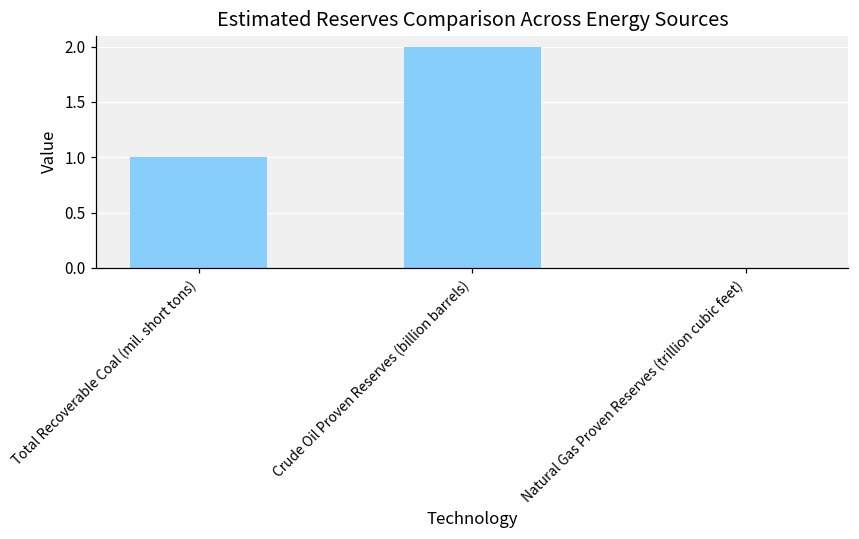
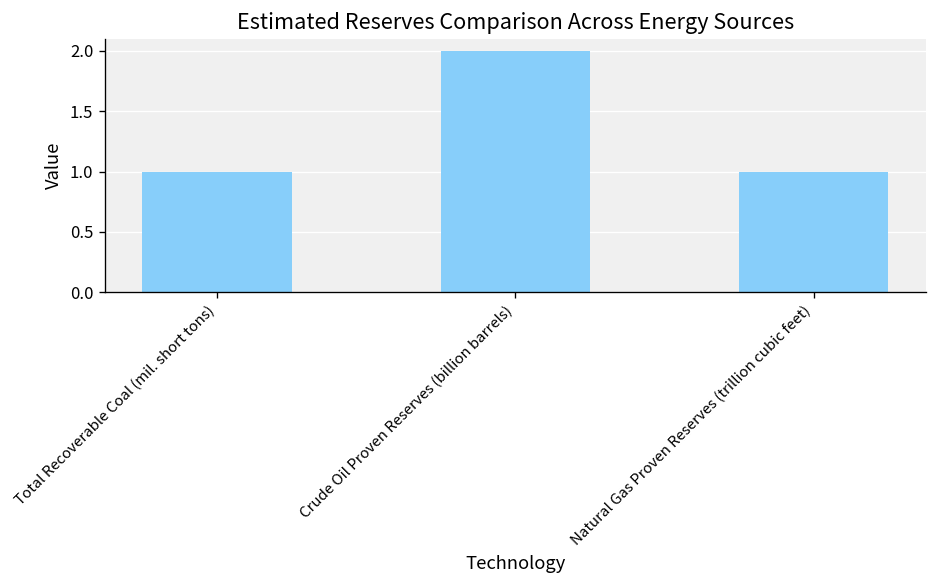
  {
    "Total Recoverable Coal (mil. short tons)": 1,
    "Crude Oil Proven Reserves (billion barrels)": 2,
-   "Natural Gas Proven Reserves (trillion cubic feet)": 0
+   "Natural Gas Proven Reserves (trillion cubic feet)": 1
  }
